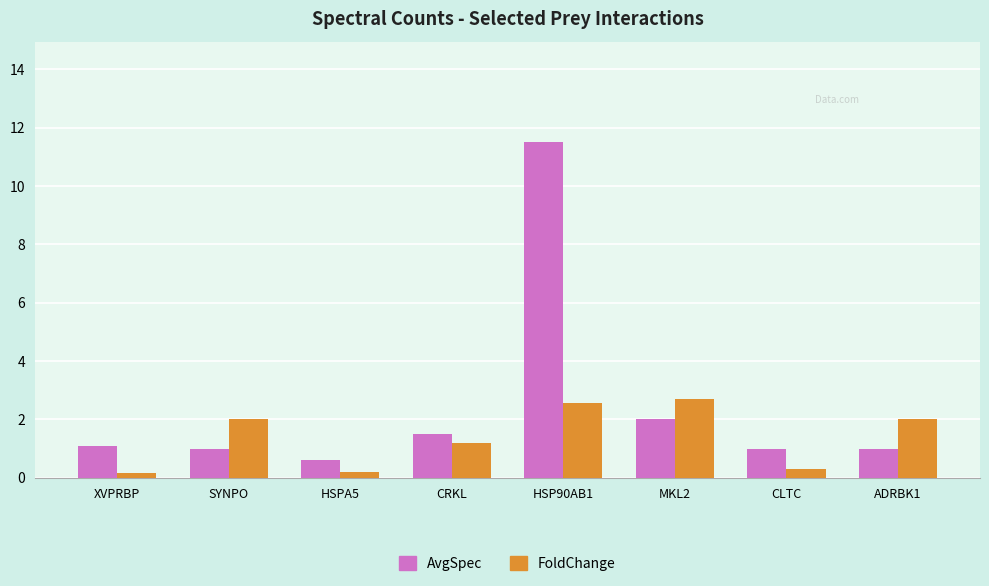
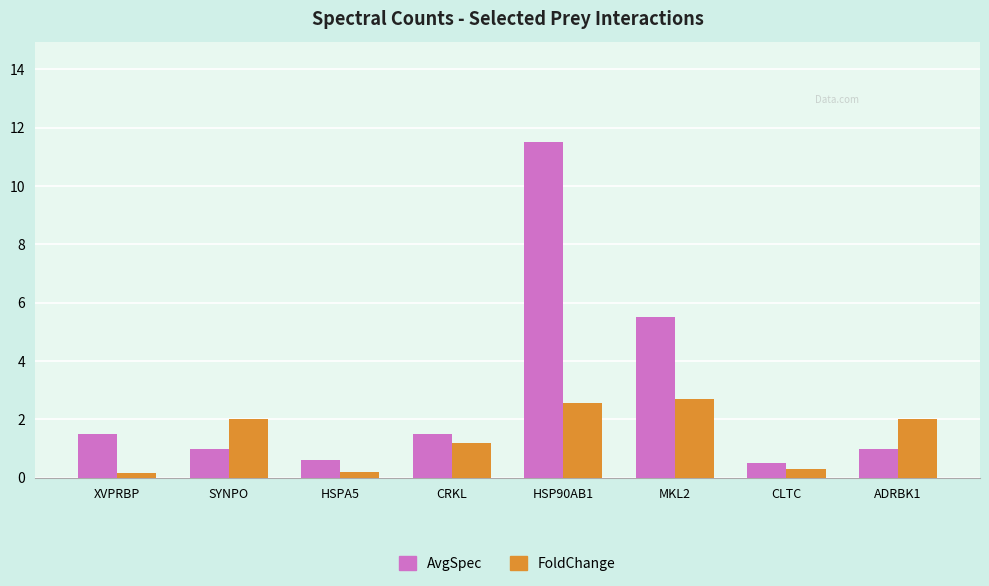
  {
    "AvgSpec": {
-     "XVPRBP": 1.1,
+     "XVPRBP": 1.5,
      "SYNPO": 1.0,
      "HSPA5": 0.6,
      "CRKL": 1.5,
      "HSP90AB1": 11.5,
-     "MKL2": 2.0,
-     "CLTC": 1.0,
+     "MKL2": 5.5,
+     "CLTC": 0.5,
      "ADRBK1": 1.0
    },
    "FoldChange": {
      "XVPRBP": 0.2,
      "SYNPO": 2.0,
      "HSPA5": 0.2,
      "CRKL": 1.2,
      "HSP90AB1": 2.6,
      "MKL2": 2.7,
      "CLTC": 0.3,
      "ADRBK1": 2.0
    }
  }
